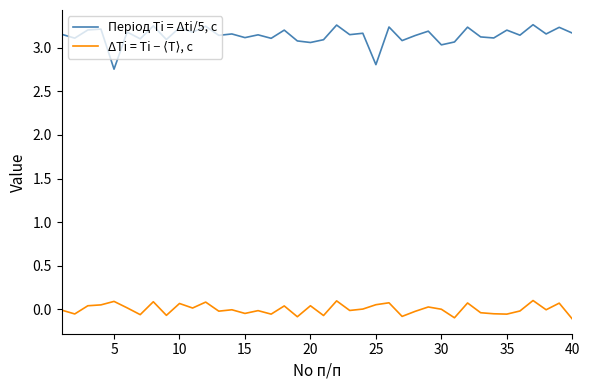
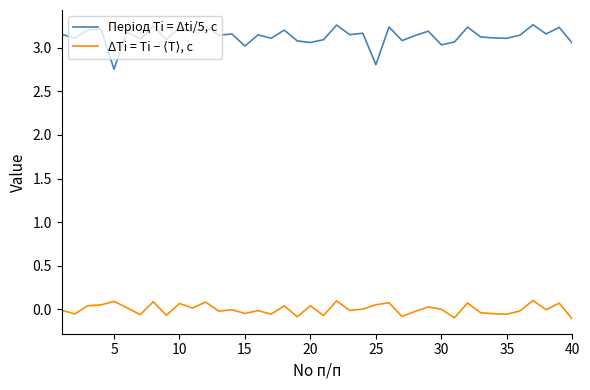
  {
    "Період Ti = Δti/5, c": {
      "5": 2.8,
-     "15": 3.1,
+     "15": 3.0,
      "20": 3.1,
      "25": 2.8,
      "30": 3.0,
-     "35": 3.2,
-     "40": 3.2
+     "35": 3.1,
+     "40": 3.1
    },
    "ΔTi = Ti − ⟨T⟩, c": {
      "5": 0.1,
      "10": 0.1,
      "15": 0.0,
      "20": 0.0,
      "25": 0.1,
      "30": 0.0,
      "35": -0.1,
      "40": -0.1
    }
  }
